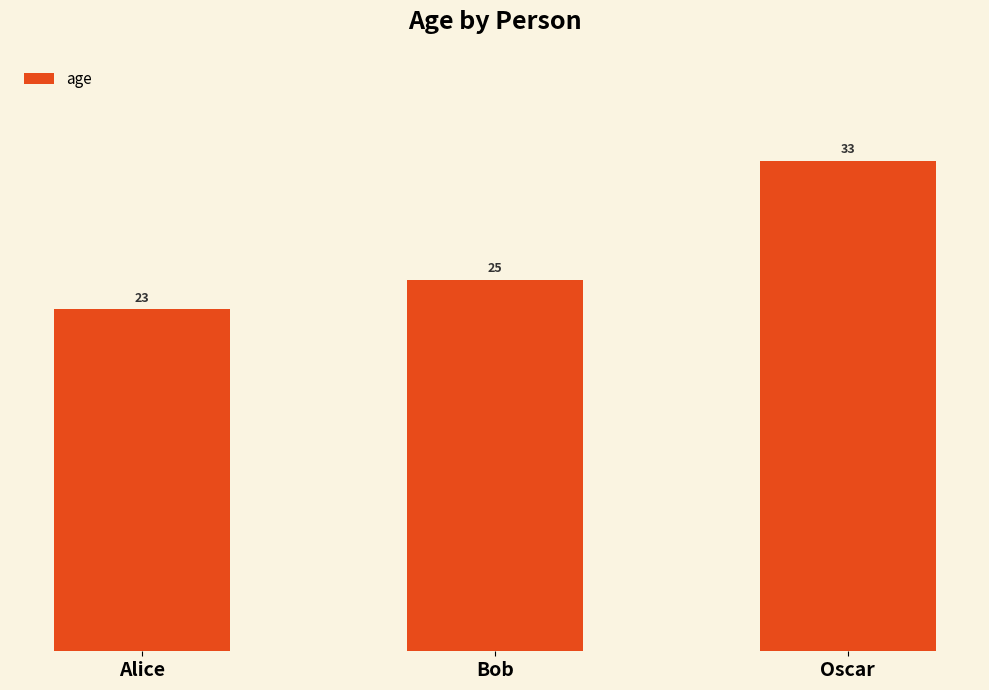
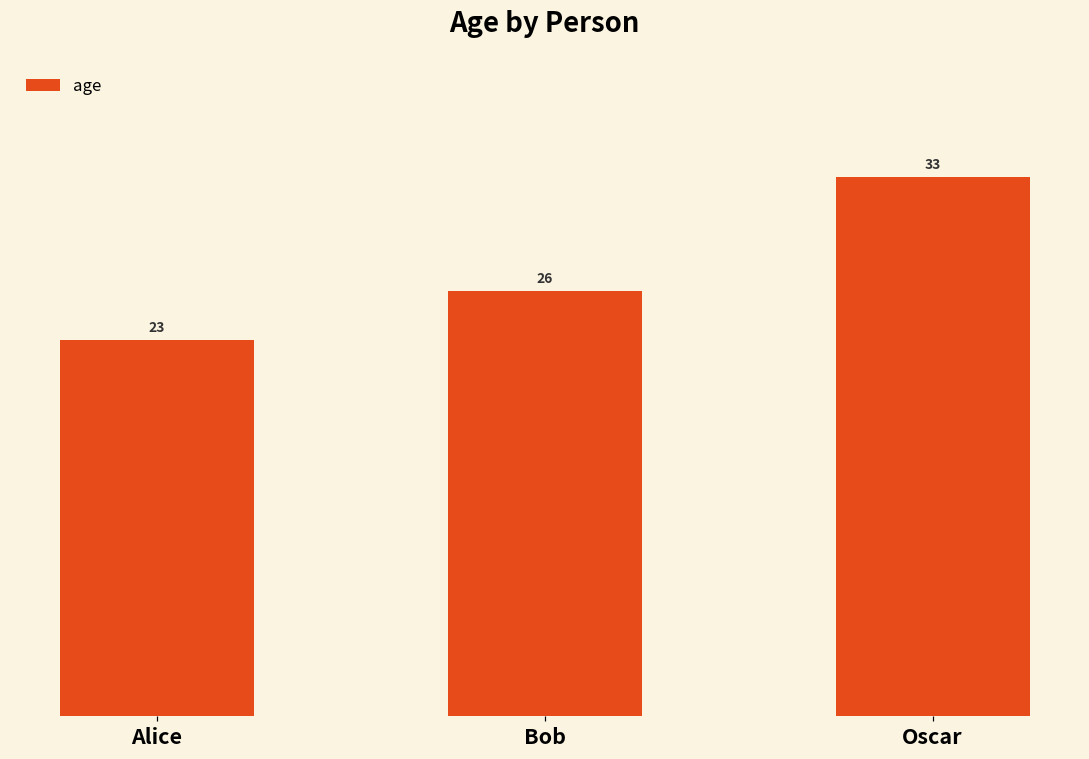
  {
    "Alice": 23,
-   "Bob": 25,
+   "Bob": 26,
    "Oscar": 33
  }
